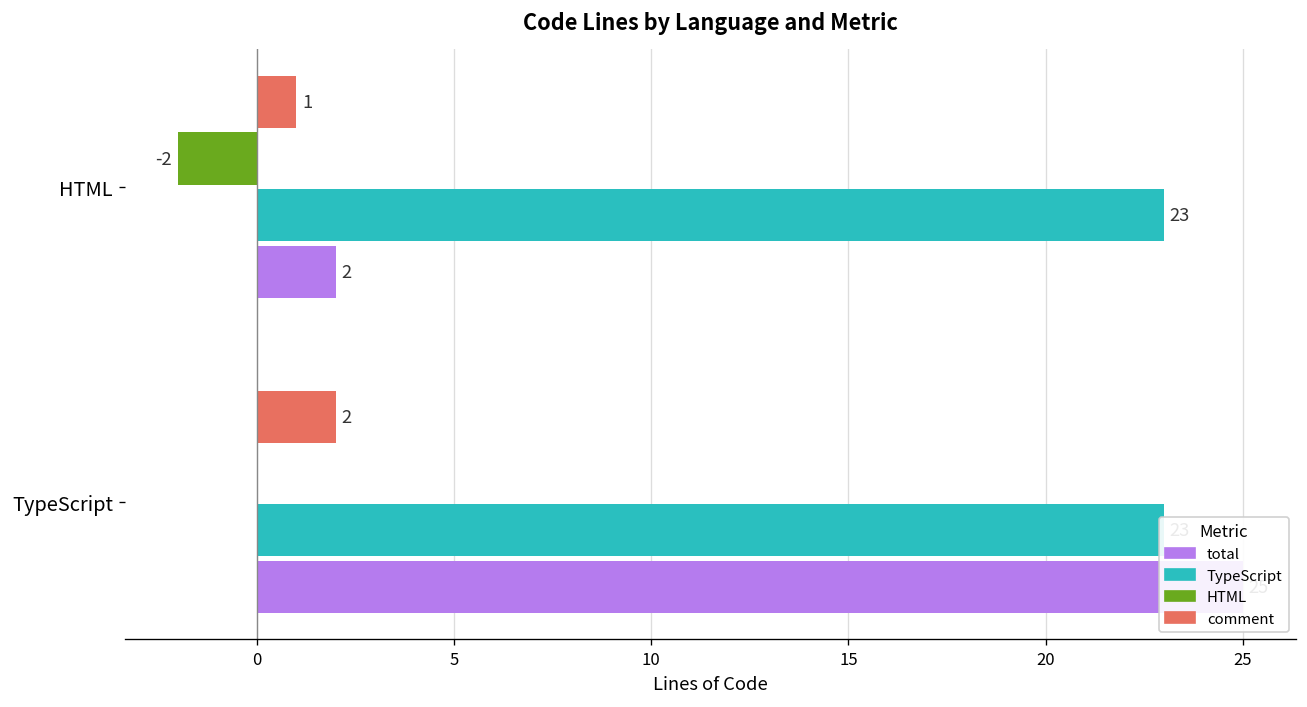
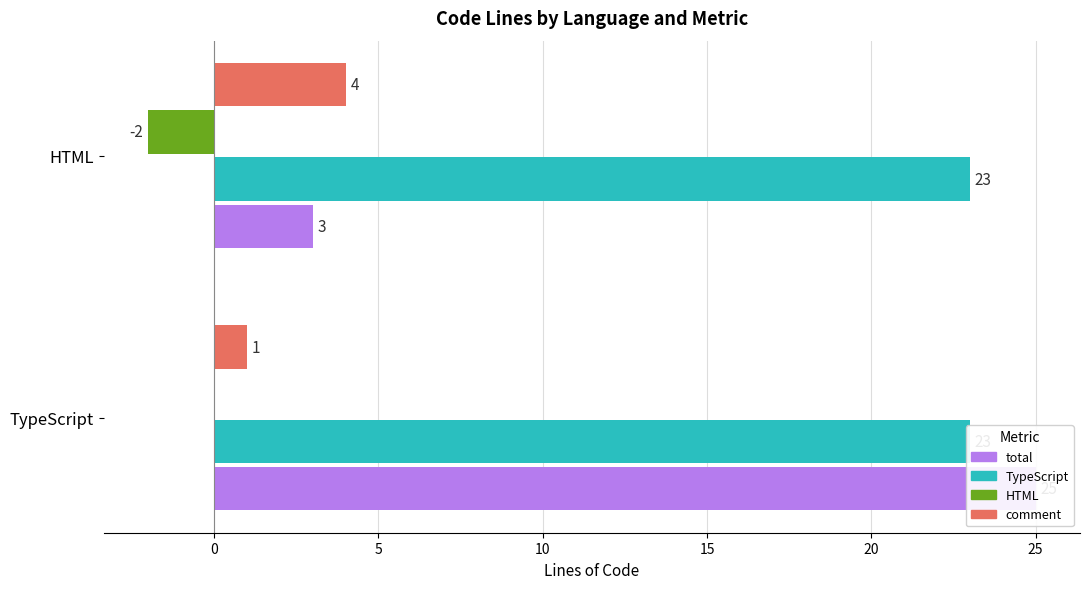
  {
    "total": {
-     "HTML": 2
+     "HTML": 3
    },
    "TypeScript": {
      "HTML": 23
    },
    "HTML": {
      "HTML": -2
    },
    "comment": {
-     "HTML": 1,
-     "TypeScript": 2
+     "HTML": 4,
+     "TypeScript": 1
    }
  }
